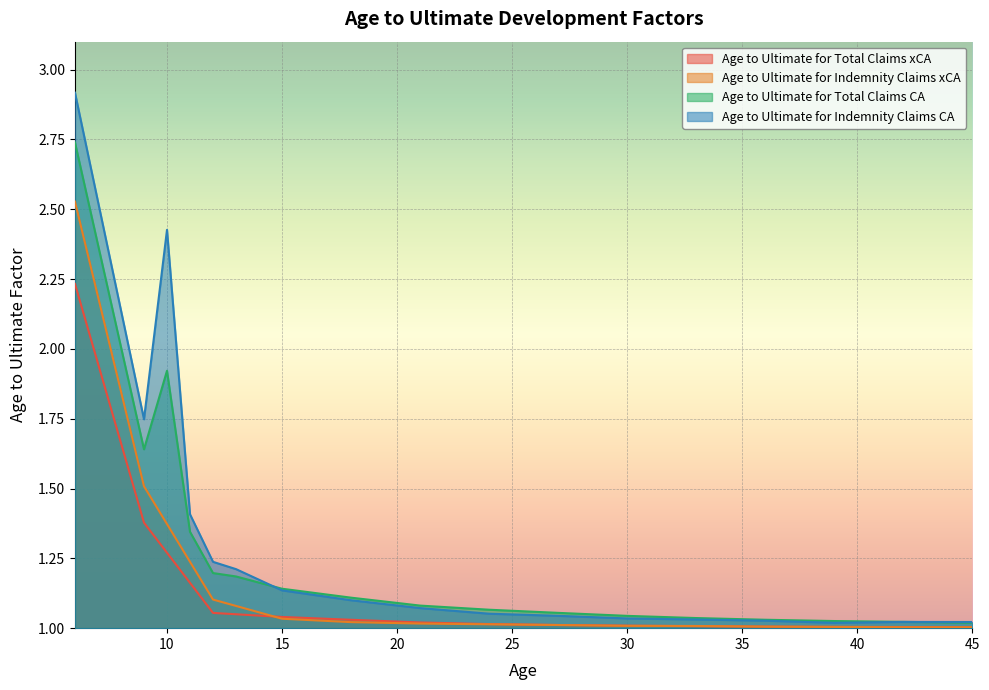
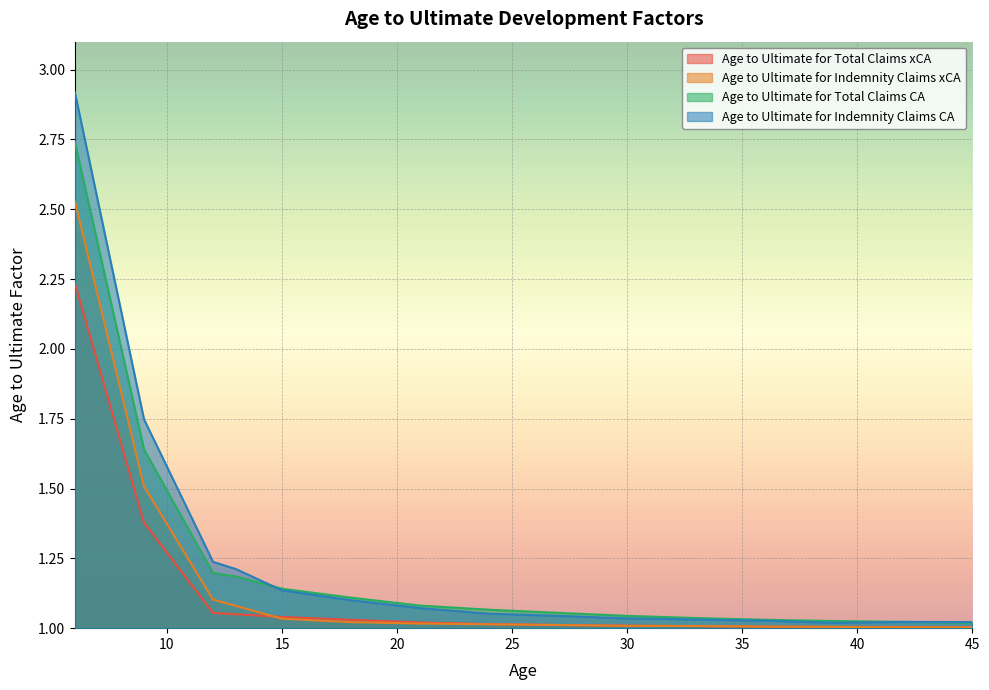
  {
    "Age to Ultimate for Total Claims CA": {
-     "10": 1.92,
+     "10": 1.49,
      "20": 1.09,
      "25": 1.06
    },
    "Age to Ultimate for Indemnity Claims CA": {
-     "10": 2.43,
+     "10": 1.58,
      "20": 1.08,
      "25": 1.05
    }
  }
